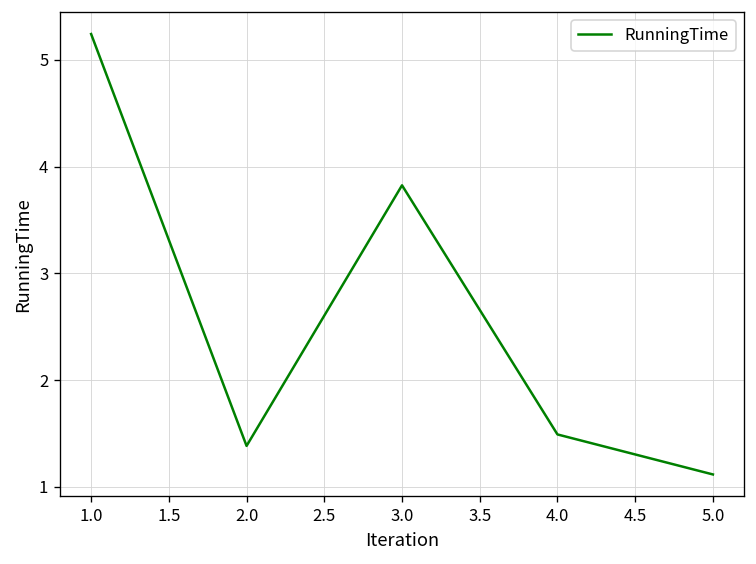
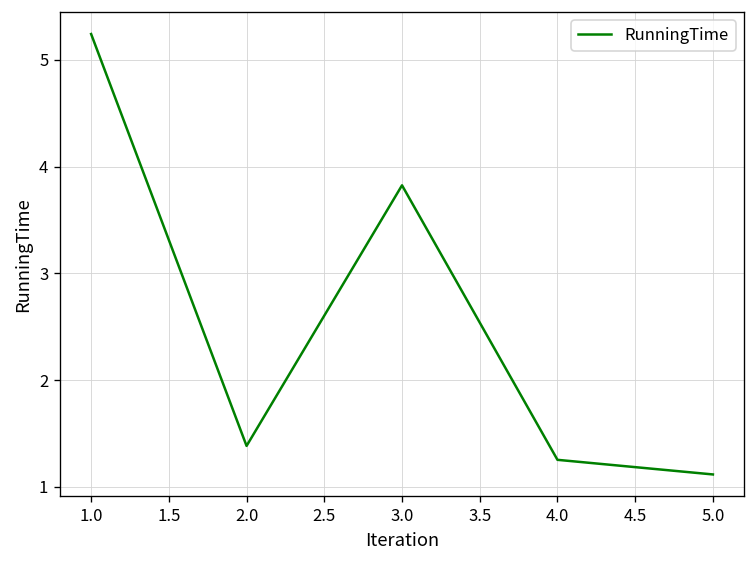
  {
    "1.0": 5.2,
    "2.0": 1.4,
    "3.0": 3.8,
-   "4.0": 1.5,
+   "4.0": 1.3,
    "5.0": 1.1
  }
